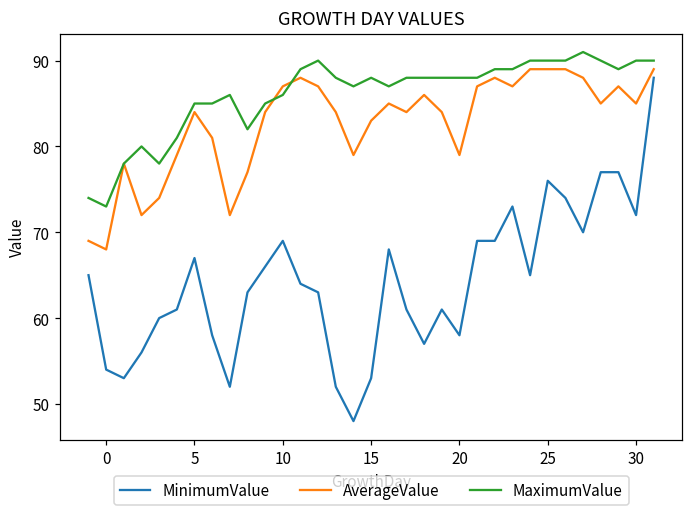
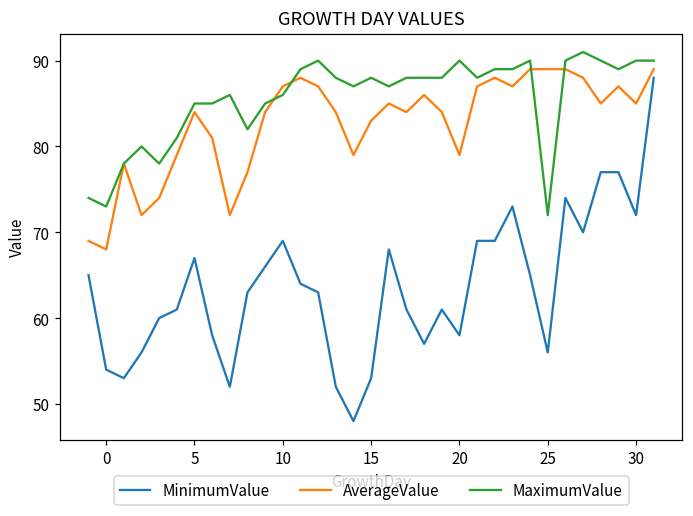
  {
    "MinimumValue": {
      "0": 54,
      "5": 67,
      "10": 69,
      "15": 53,
      "20": 58,
-     "25": 76,
+     "25": 56,
      "30": 72
    },
    "AverageValue": {
      "0": 68,
      "5": 84,
      "10": 87,
      "15": 83,
      "20": 79,
      "25": 89,
      "30": 85
    },
    "MaximumValue": {
      "0": 73,
      "5": 85,
      "10": 86,
      "15": 88,
-     "20": 88,
-     "25": 90,
+     "20": 90,
+     "25": 72,
      "30": 90
    }
  }
